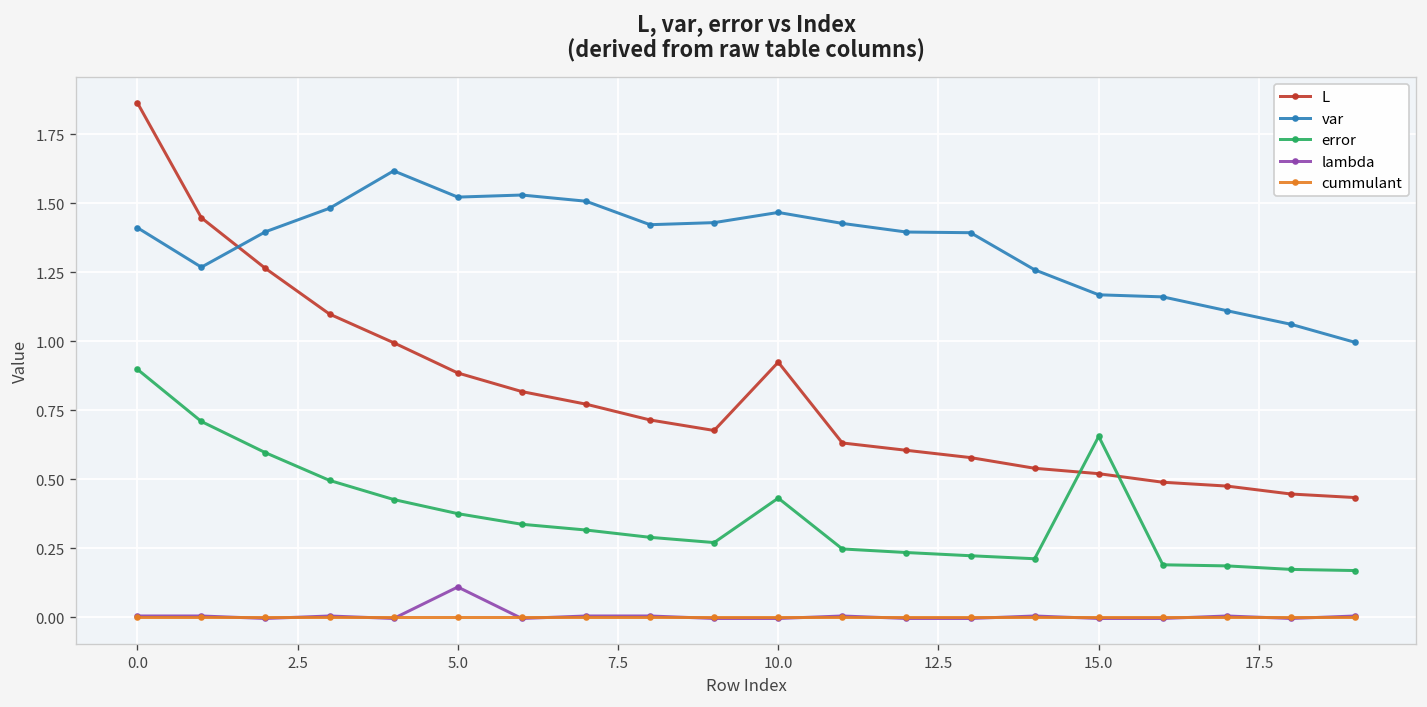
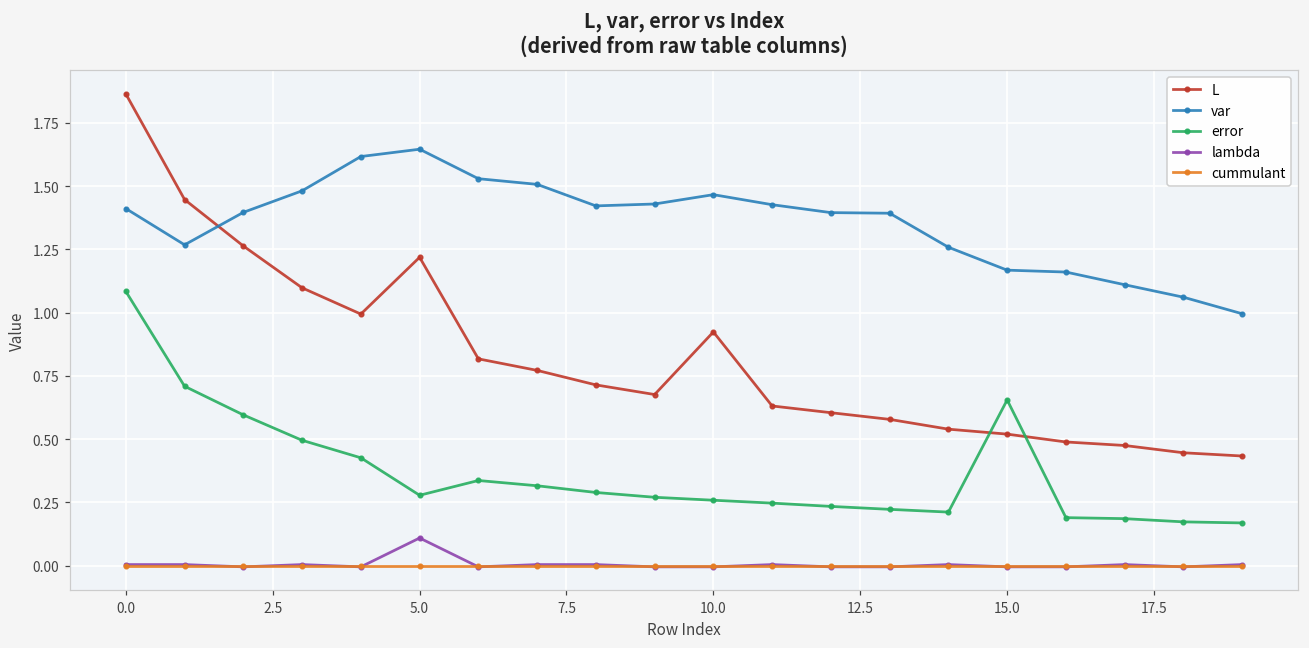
  {
    "L": {
      "0.0": 1.86,
-     "5.0": 0.89,
+     "5.0": 1.22,
      "10.0": 0.92,
      "15.0": 0.52
    },
    "var": {
      "0.0": 1.41,
-     "5.0": 1.52,
+     "5.0": 1.65,
      "10.0": 1.47,
      "15.0": 1.17
    },
    "error": {
-     "0.0": 0.90,
-     "5.0": 0.38,
-     "10.0": 0.43,
+     "0.0": 1.08,
+     "5.0": 0.28,
+     "10.0": 0.26,
      "15.0": 0.66
    },
    "lambda": {
      "5.0": 0.11
    },
    "cummulant": {
      "5.0": 0.00
    }
  }
